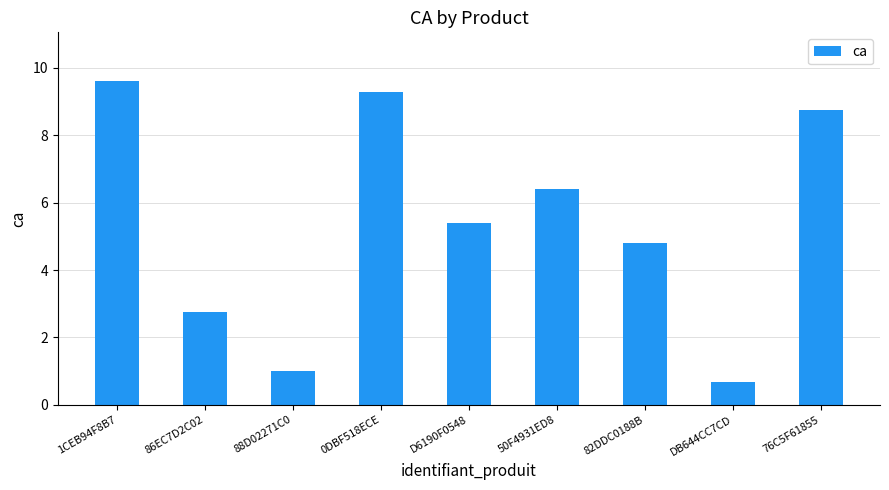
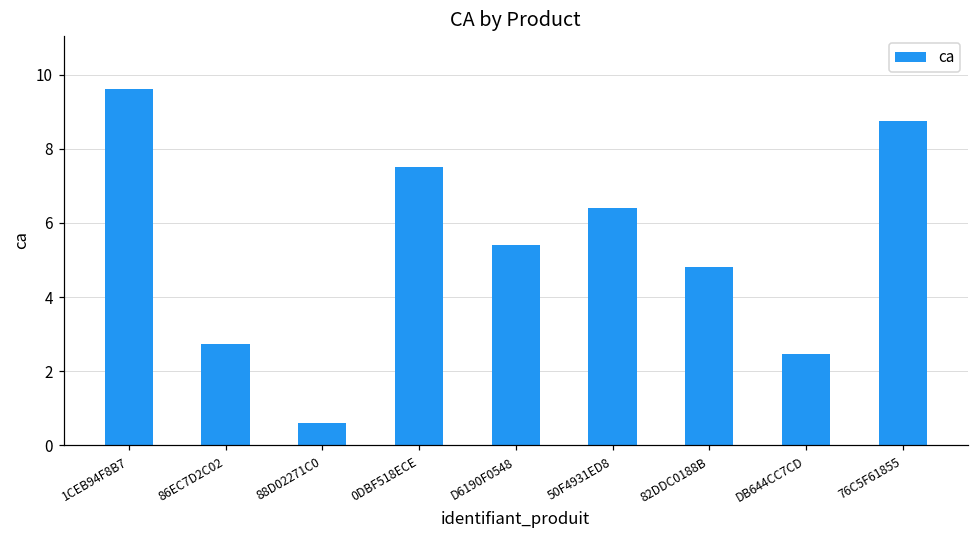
  {
    "1CEB94F8B7": 9.6,
    "86EC7D2C02": 2.7,
-   "88D02271C0": 1.0,
-   "0DBF518ECE": 9.3,
+   "88D02271C0": 0.6,
+   "0DBF518ECE": 7.5,
    "D6190F0548": 5.4,
    "50F4931ED8": 6.4,
    "82DDC0188B": 4.8,
-   "DB644CC7CD": 0.7,
+   "DB644CC7CD": 2.5,
    "76C5F61855": 8.7
  }
